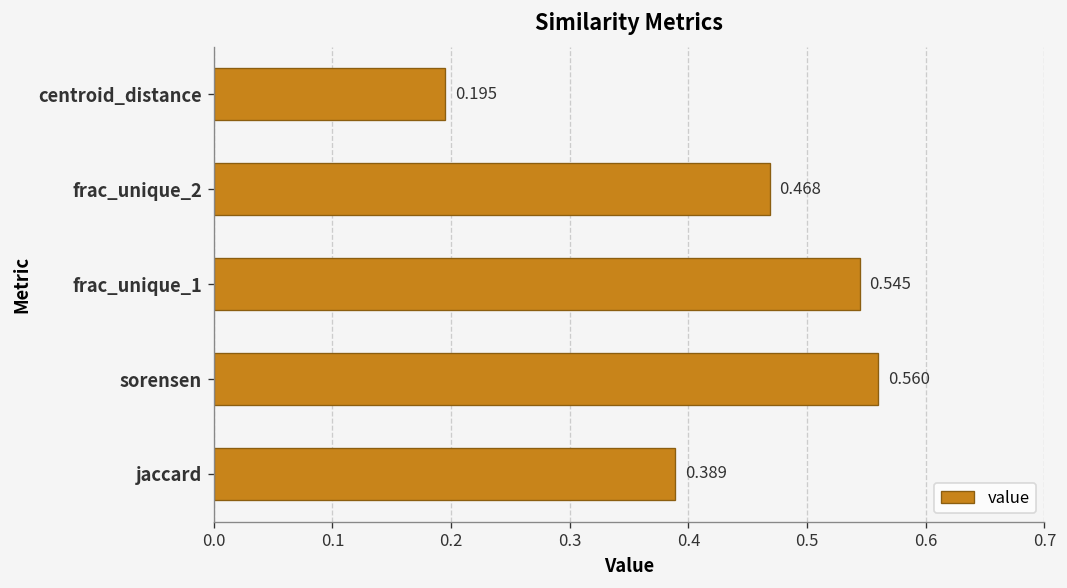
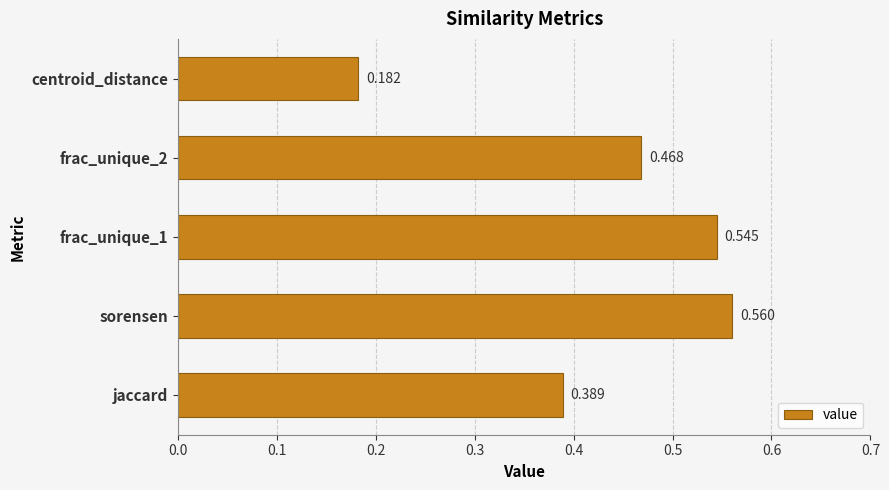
  {
-   "centroid_distance": 0.195,
+   "centroid_distance": 0.182,
    "frac_unique_2": 0.468,
    "frac_unique_1": 0.545,
    "sorensen": 0.560,
    "jaccard": 0.389
  }
